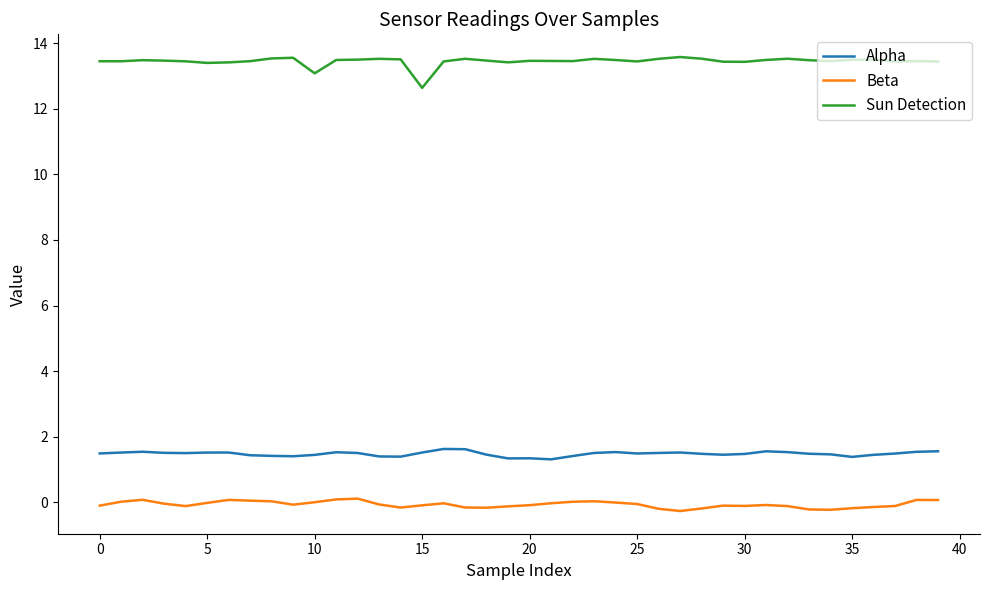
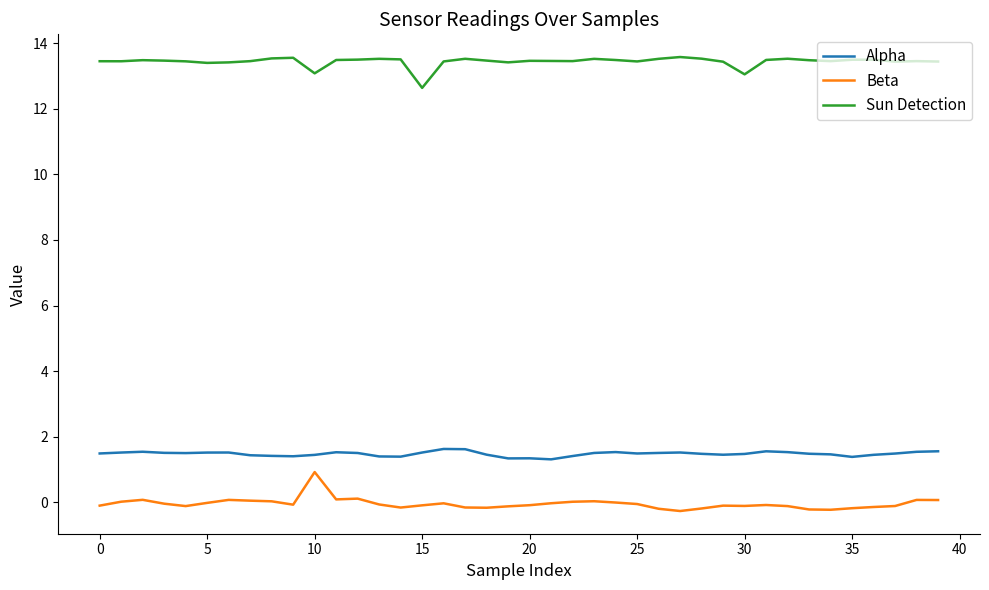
  {
    "Alpha": {
      "0": 1.5,
      "5": 1.5,
      "10": 1.4,
      "15": 1.5,
      "20": 1.3,
      "25": 1.5,
      "30": 1.5,
      "35": 1.4
    },
    "Beta": {
      "0": -0.1,
      "5": 0.0,
-     "10": 0.0,
+     "10": 0.9,
      "15": -0.1,
      "20": -0.1,
      "25": -0.1,
      "30": -0.1,
      "35": -0.2
    },
    "Sun Detection": {
      "0": 13.5,
      "5": 13.4,
      "10": 13.1,
      "15": 12.6,
      "20": 13.5,
      "25": 13.4,
-     "30": 13.4
+     "30": 13.1
    }
  }
